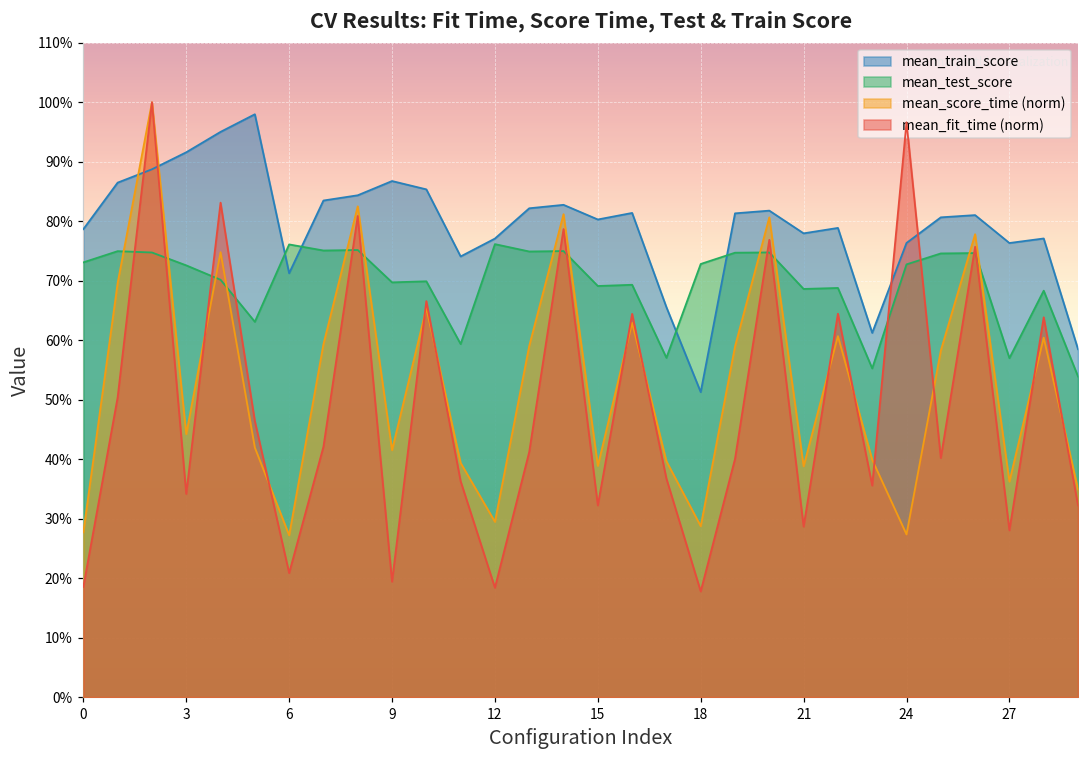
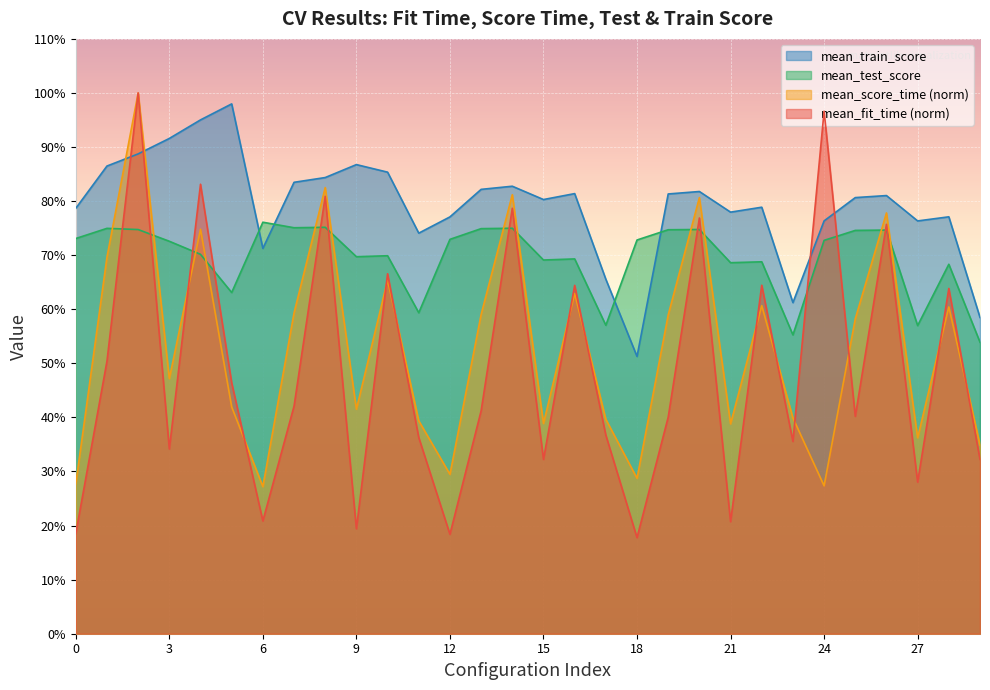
  {
    "mean_train_score": {
      "0": "79%",
      "3": "92%",
      "6": "71%",
      "9": "87%",
      "12": "77%",
      "15": "80%",
      "18": "51%",
      "21": "78%",
      "24": "76%",
      "27": "76%"
    },
    "mean_test_score": {
      "0": "73%",
      "3": "73%",
      "6": "76%",
      "9": "70%",
-     "12": "76%",
+     "12": "73%",
      "15": "69%",
      "18": "73%",
      "21": "69%",
      "24": "73%",
      "27": "57%"
    },
    "mean_score_time (norm)": {
      "0": "28%",
-     "3": "44%",
+     "3": "47%",
      "6": "27%",
      "9": "42%",
      "12": "29%",
      "15": "39%",
      "18": "29%",
      "21": "39%",
      "24": "27%",
      "27": "36%"
    },
    "mean_fit_time (norm)": {
      "0": "19%",
      "3": "34%",
      "6": "21%",
      "9": "19%",
      "12": "18%",
      "15": "32%",
      "18": "18%",
-     "21": "29%",
+     "21": "21%",
      "27": "28%"
    }
  }
